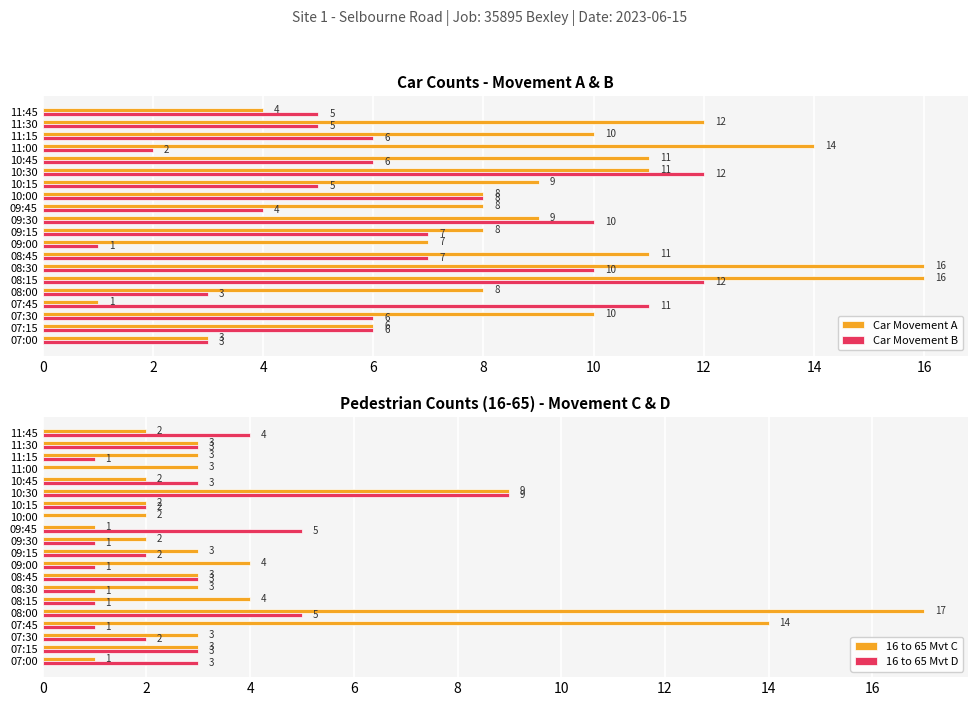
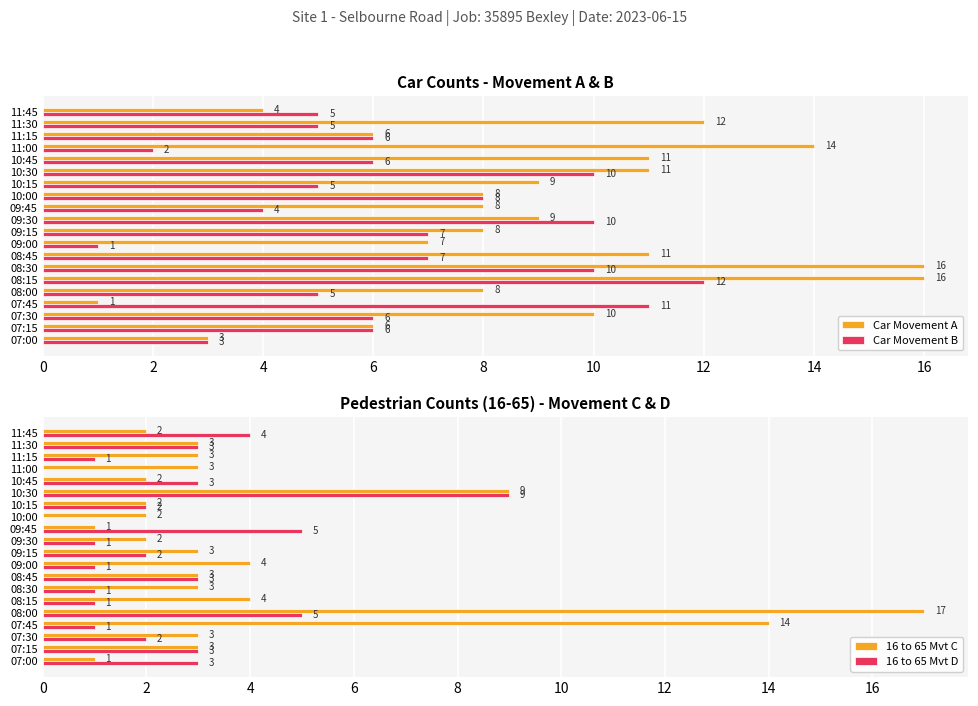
  {
    "Car Counts - Movement A & B": {
      "Car Movement A": {
        "11:45": 4,
        "11:30": 12,
-       "11:15": 10,
+       "11:15": 6,
        "11:00": 14,
        "10:45": 11,
        "10:30": 11,
        "10:15": 9,
        "09:30": 9,
        "09:15": 8,
        "08:45": 11,
        "08:30": 16,
        "08:15": 16,
        "08:00": 8,
        "07:45": 1,
        "07:30": 10
      },
      "Car Movement B": {
        "11:45": 5,
        "11:30": 5,
        "11:15": 6,
        "11:00": 2,
        "10:45": 6,
-       "10:30": 12,
+       "10:30": 10,
        "10:15": 5,
        "09:45": 4,
        "09:30": 10,
        "09:00": 1,
        "08:45": 7,
        "08:30": 10,
        "08:15": 12,
-       "08:00": 3,
+       "08:00": 5,
        "07:45": 11
      }
    },
    "Pedestrian Counts (16-65) - Movement C & D": {
      "16 to 65 Mvt C": {
        "11:45": 2,
        "11:00": 3,
        "10:45": 2,
        "09:45": 1,
        "09:30": 2,
        "09:15": 3,
        "09:00": 4,
        "08:15": 4,
        "08:00": 17,
        "07:45": 14,
        "07:30": 3,
        "07:00": 1
      },
      "16 to 65 Mvt D": {
        "11:45": 4,
        "11:15": 1,
        "10:45": 3,
        "09:45": 5,
        "09:30": 1,
        "09:15": 2,
        "09:00": 1,
        "08:30": 1,
        "08:15": 1,
        "08:00": 5,
        "07:45": 1,
        "07:30": 2,
        "07:00": 3
      }
    }
  }
